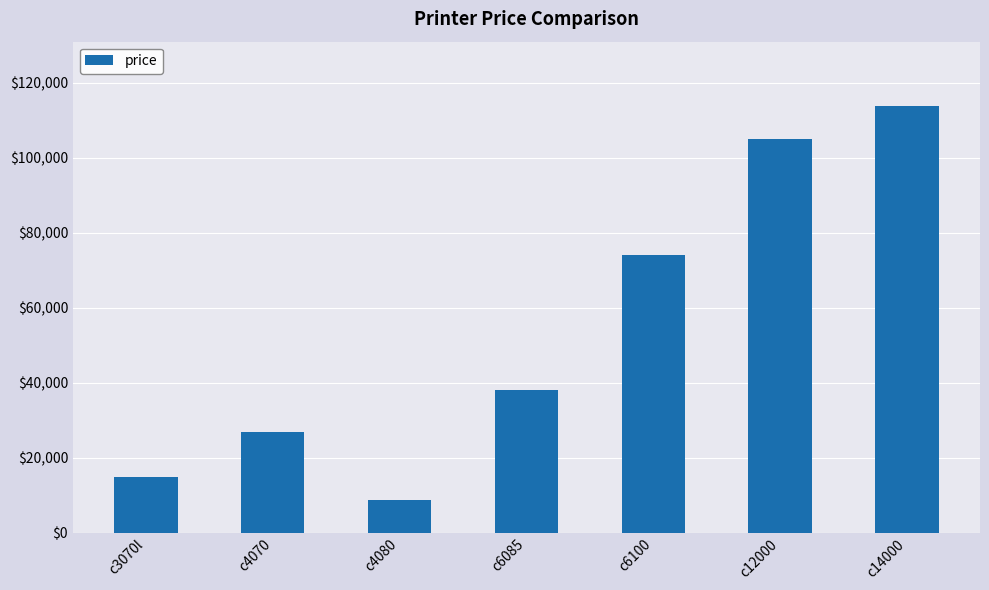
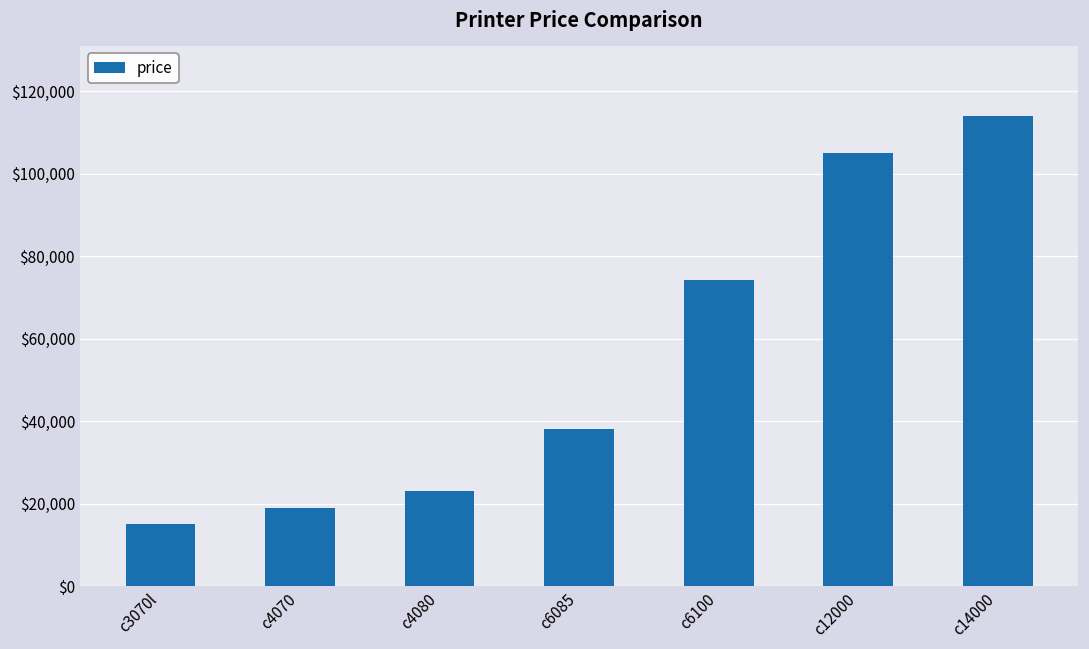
  {
    "c3070l": "$15,000",
-   "c4070": "$27,000",
-   "c4080": "$9,000",
+   "c4070": "$19,000",
+   "c4080": "$23,000",
    "c6085": "$38,000",
    "c6100": "$74,000",
    "c12000": "$105,000",
    "c14000": "$114,000"
  }
